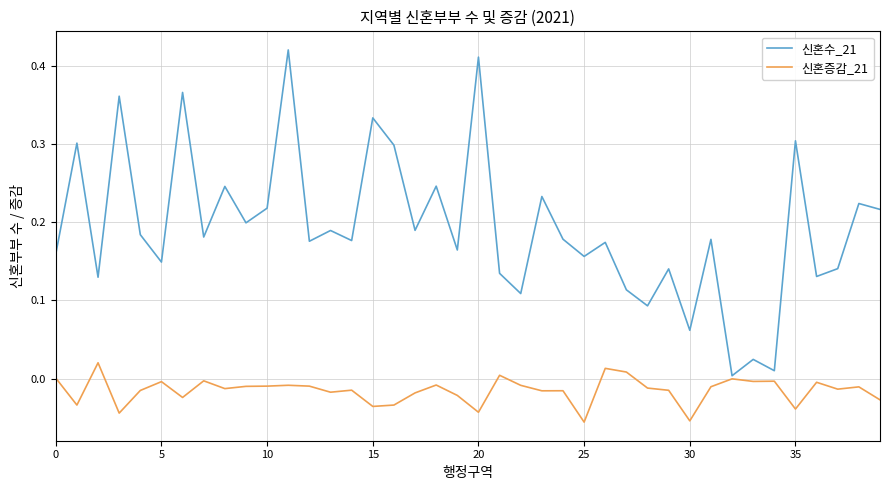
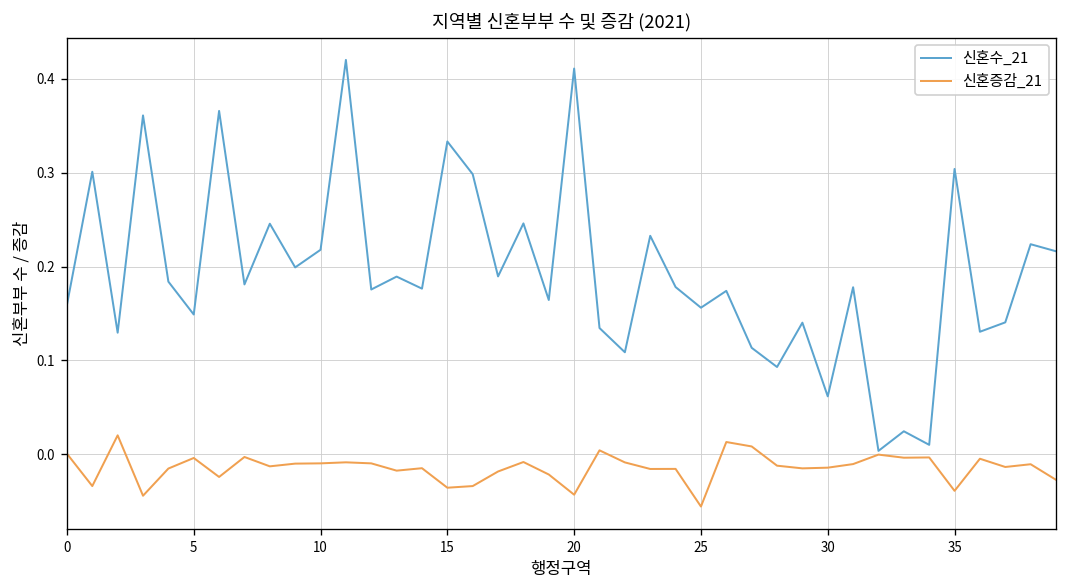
  {
    "신혼수_21": {
      "0": 0.16,
      "5": 0.15,
      "10": 0.22,
      "15": 0.33,
      "20": 0.41,
      "25": 0.16,
      "30": 0.06,
      "35": 0.30
    },
    "신혼증감_21": {
      "0": 0.00,
      "5": 0.00,
      "10": -0.01,
      "15": -0.04,
      "20": -0.04,
      "25": -0.06,
-     "30": -0.05,
+     "30": -0.01,
      "35": -0.04
    }
  }
